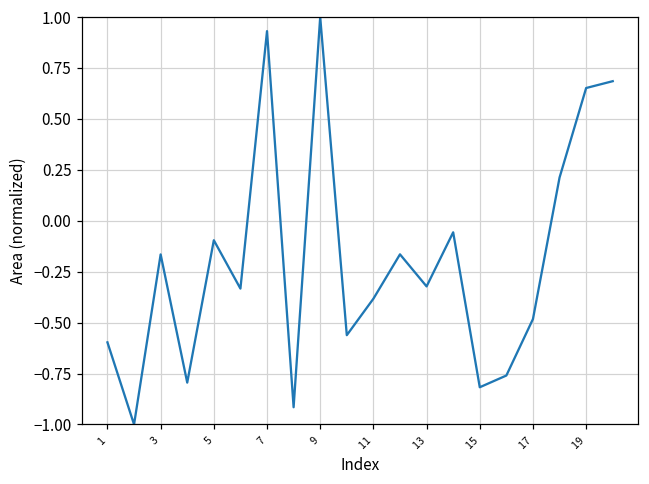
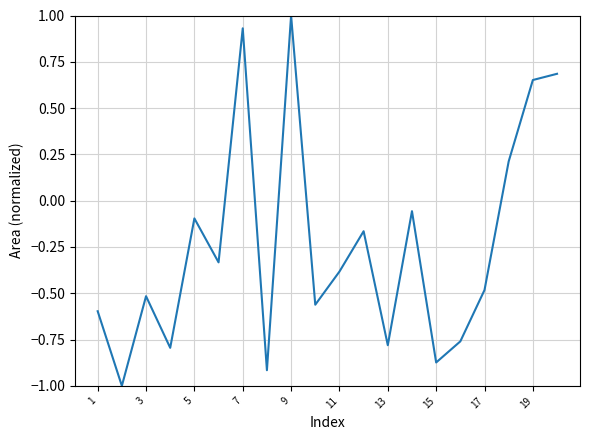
  {
    "1": -0.60,
-   "3": -0.17,
+   "3": -0.52,
    "5": -0.10,
    "7": 0.93,
    "9": 1.00,
    "11": -0.38,
-   "13": -0.32,
-   "15": -0.82,
+   "13": -0.78,
+   "15": -0.87,
    "17": -0.48,
    "19": 0.65
  }
